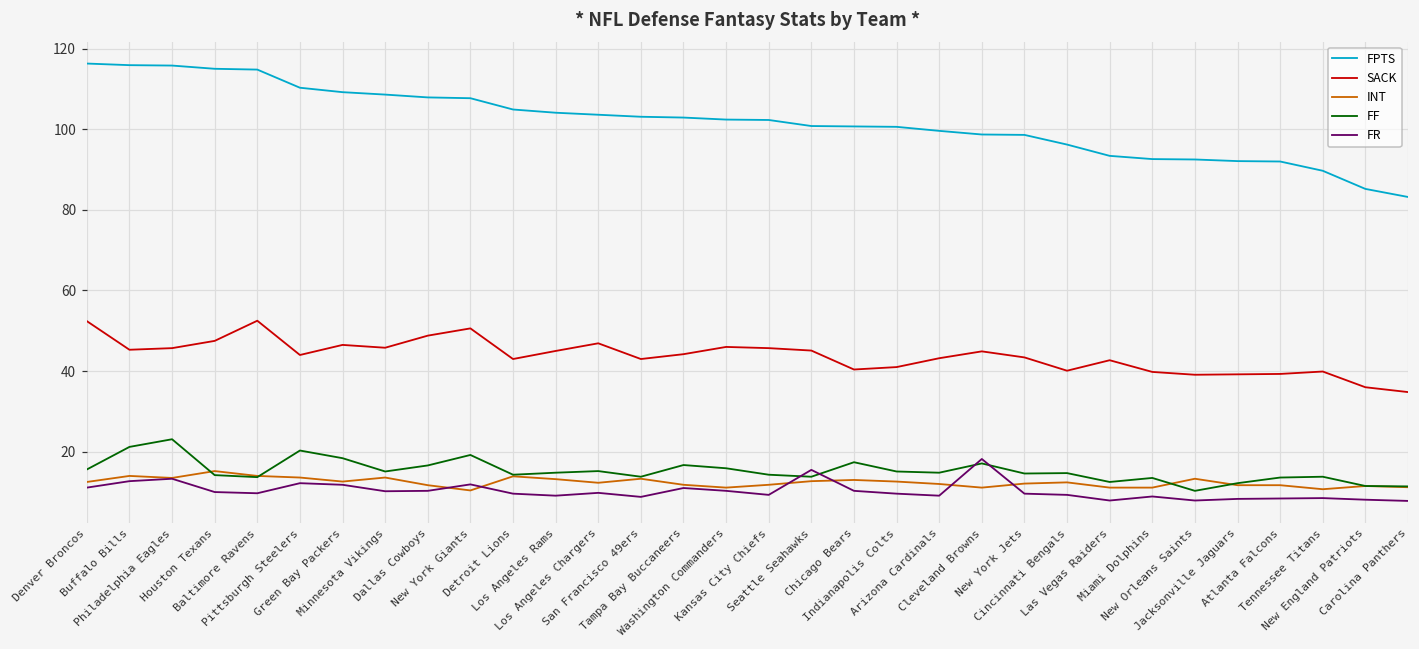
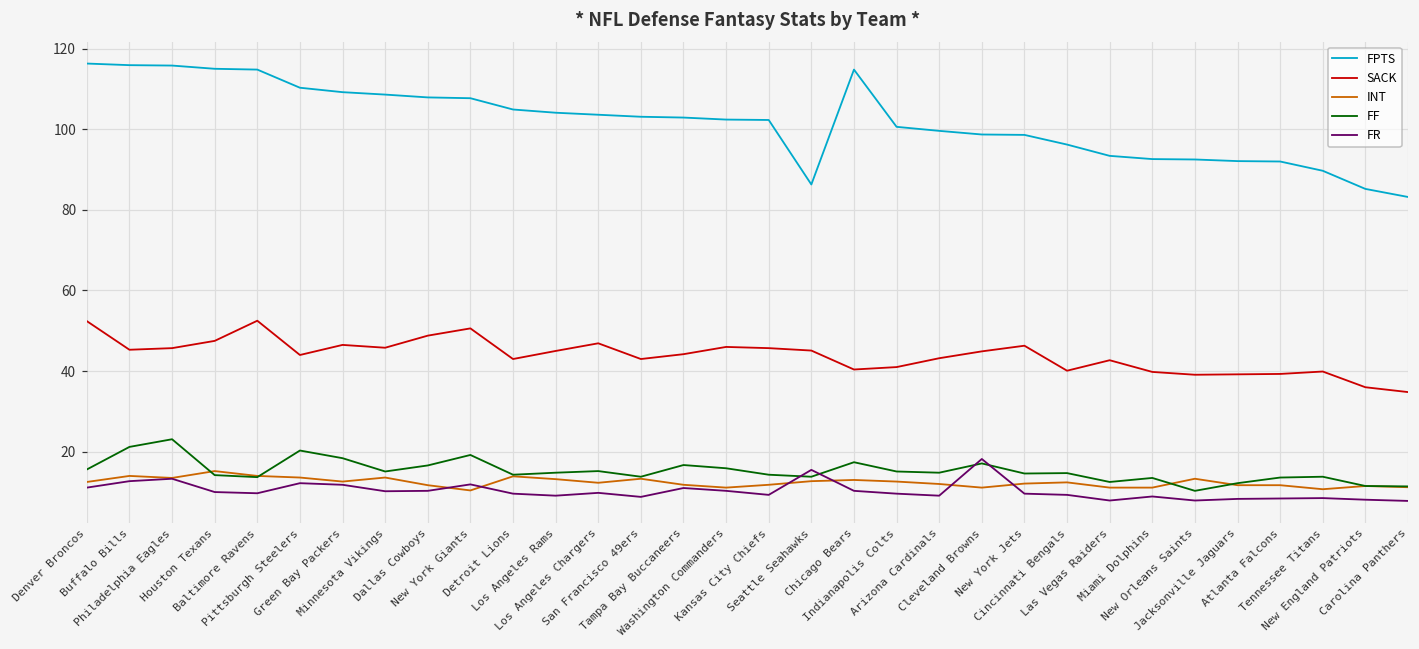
  {
    "FPTS": {
      "Denver Broncos": 116,
      "Buffalo Bills": 116,
      "Philadelphia Eagles": 116,
      "Houston Texans": 115,
      "Baltimore Ravens": 115,
      "Pittsburgh Steelers": 110,
      "Green Bay Packers": 109,
      "Minnesota Vikings": 109,
      "Dallas Cowboys": 108,
      "New York Giants": 108,
      "Detroit Lions": 105,
      "Los Angeles Rams": 104,
      "Los Angeles Chargers": 104,
      "San Francisco 49ers": 103,
      "Tampa Bay Buccaneers": 103,
      "Washington Commanders": 102,
      "Kansas City Chiefs": 102,
-     "Seattle Seahawks": 101,
-     "Chicago Bears": 101,
+     "Seattle Seahawks": 86,
+     "Chicago Bears": 115,
      "Indianapolis Colts": 101,
      "Arizona Cardinals": 100,
      "Cleveland Browns": 99,
      "New York Jets": 99,
      "Cincinnati Bengals": 96,
      "Las Vegas Raiders": 93,
      "Miami Dolphins": 93,
      "New Orleans Saints": 93,
      "Jacksonville Jaguars": 92,
      "Atlanta Falcons": 92,
      "Tennessee Titans": 90,
      "New England Patriots": 85,
      "Carolina Panthers": 83
    },
    "SACK": {
      "Denver Broncos": 52,
      "Buffalo Bills": 45,
      "Philadelphia Eagles": 46,
      "Houston Texans": 48,
      "Baltimore Ravens": 53,
      "Pittsburgh Steelers": 44,
      "Green Bay Packers": 47,
      "Minnesota Vikings": 46,
      "Dallas Cowboys": 49,
      "New York Giants": 51,
      "Detroit Lions": 43,
      "Los Angeles Rams": 45,
      "Los Angeles Chargers": 47,
      "San Francisco 49ers": 43,
      "Tampa Bay Buccaneers": 44,
      "Washington Commanders": 46,
      "Kansas City Chiefs": 46,
      "Seattle Seahawks": 45,
      "Chicago Bears": 40,
      "Indianapolis Colts": 41,
      "Arizona Cardinals": 43,
      "Cleveland Browns": 45,
-     "New York Jets": 43,
+     "New York Jets": 46,
      "Cincinnati Bengals": 40,
      "Las Vegas Raiders": 43,
      "Miami Dolphins": 40,
      "New Orleans Saints": 39,
      "Jacksonville Jaguars": 39,
      "Atlanta Falcons": 39,
      "Tennessee Titans": 40,
      "New England Patriots": 36,
      "Carolina Panthers": 35
    },
    "INT": {
      "Denver Broncos": 13,
      "Buffalo Bills": 14,
      "Houston Texans": 15,
      "Pittsburgh Steelers": 14,
      "Green Bay Packers": 13,
      "Minnesota Vikings": 14,
      "Dallas Cowboys": 12,
      "New York Giants": 10,
      "Los Angeles Rams": 13,
      "Los Angeles Chargers": 12,
      "Tampa Bay Buccaneers": 12,
      "Washington Commanders": 11,
      "Kansas City Chiefs": 12,
      "Seattle Seahawks": 13,
      "Chicago Bears": 13,
      "Indianapolis Colts": 13,
      "Arizona Cardinals": 12,
      "Cleveland Browns": 11,
      "New York Jets": 12,
      "Cincinnati Bengals": 12,
      "Las Vegas Raiders": 11,
      "Miami Dolphins": 11,
      "New Orleans Saints": 13,
      "Atlanta Falcons": 12,
      "Tennessee Titans": 11
    },
    "FF": {
      "Denver Broncos": 16,
      "Buffalo Bills": 21,
      "Philadelphia Eagles": 23,
      "Houston Texans": 14,
      "Pittsburgh Steelers": 20,
      "Green Bay Packers": 18,
      "Minnesota Vikings": 15,
      "Dallas Cowboys": 17,
      "New York Giants": 19,
      "Los Angeles Rams": 15,
      "Los Angeles Chargers": 15,
      "Tampa Bay Buccaneers": 17,
      "Washington Commanders": 16,
      "Kansas City Chiefs": 14,
      "Seattle Seahawks": 14,
      "Chicago Bears": 17,
      "Indianapolis Colts": 15,
      "Arizona Cardinals": 15,
      "Cleveland Browns": 17,
      "New York Jets": 15,
      "Cincinnati Bengals": 15,
      "Las Vegas Raiders": 13,
      "Miami Dolphins": 14,
      "New Orleans Saints": 10,
      "Atlanta Falcons": 14,
      "Tennessee Titans": 14
    },
    "FR": {
      "Denver Broncos": 11,
      "Buffalo Bills": 13,
      "Houston Texans": 10,
      "Baltimore Ravens": 10,
      "Pittsburgh Steelers": 12,
      "Green Bay Packers": 12,
      "Minnesota Vikings": 10,
      "Dallas Cowboys": 10,
      "New York Giants": 12,
      "Detroit Lions": 10,
      "Los Angeles Rams": 9,
      "Los Angeles Chargers": 10,
      "San Francisco 49ers": 9,
      "Tampa Bay Buccaneers": 11,
      "Washington Commanders": 10,
      "Kansas City Chiefs": 9,
      "Seattle Seahawks": 16,
      "Chicago Bears": 10,
      "Indianapolis Colts": 10,
      "Arizona Cardinals": 9,
      "Cleveland Browns": 18,
      "New York Jets": 10,
      "Cincinnati Bengals": 9,
      "Las Vegas Raiders": 8,
      "Miami Dolphins": 9,
      "New Orleans Saints": 8,
      "Jacksonville Jaguars": 8,
      "Atlanta Falcons": 8,
      "Tennessee Titans": 9,
      "New England Patriots": 8,
      "Carolina Panthers": 8
    }
  }
